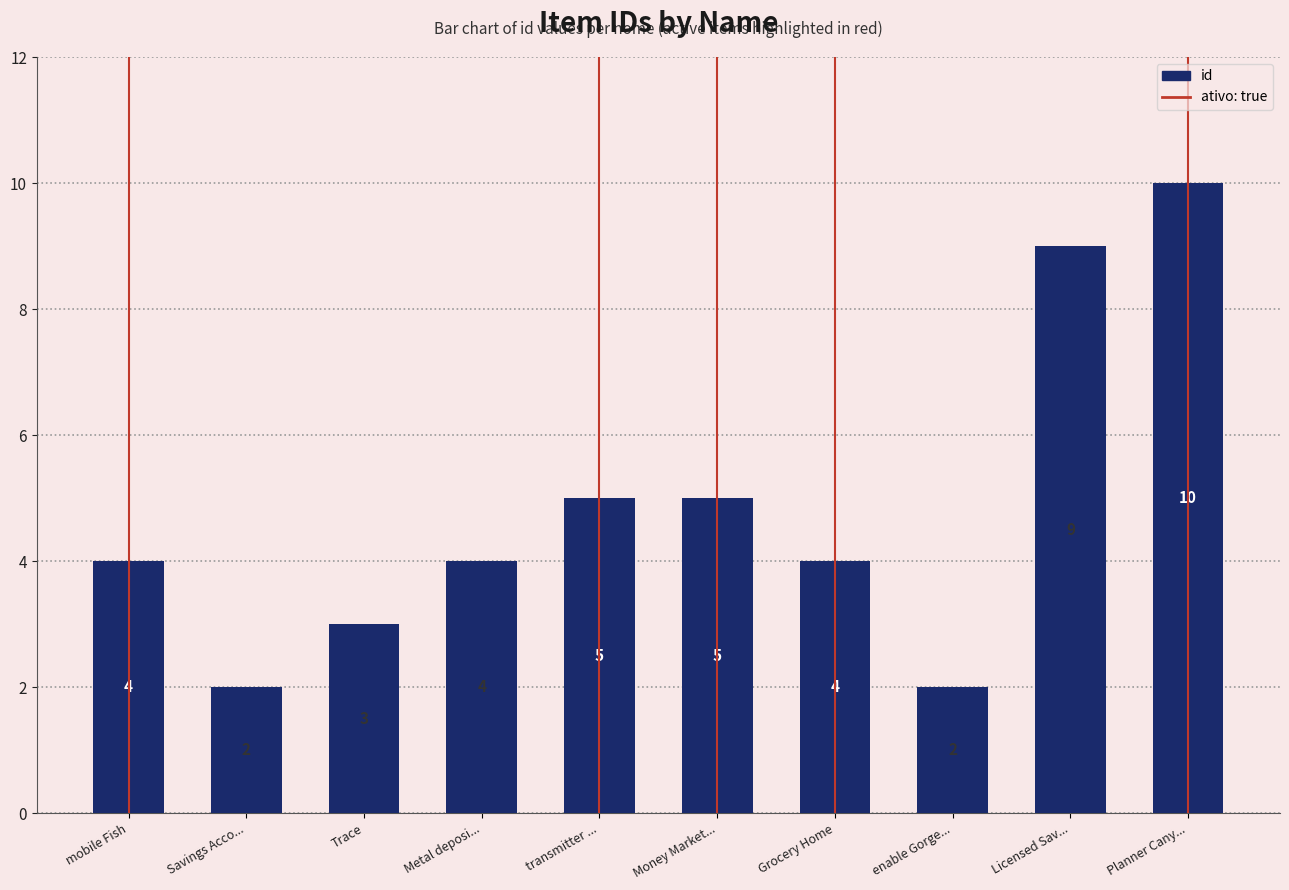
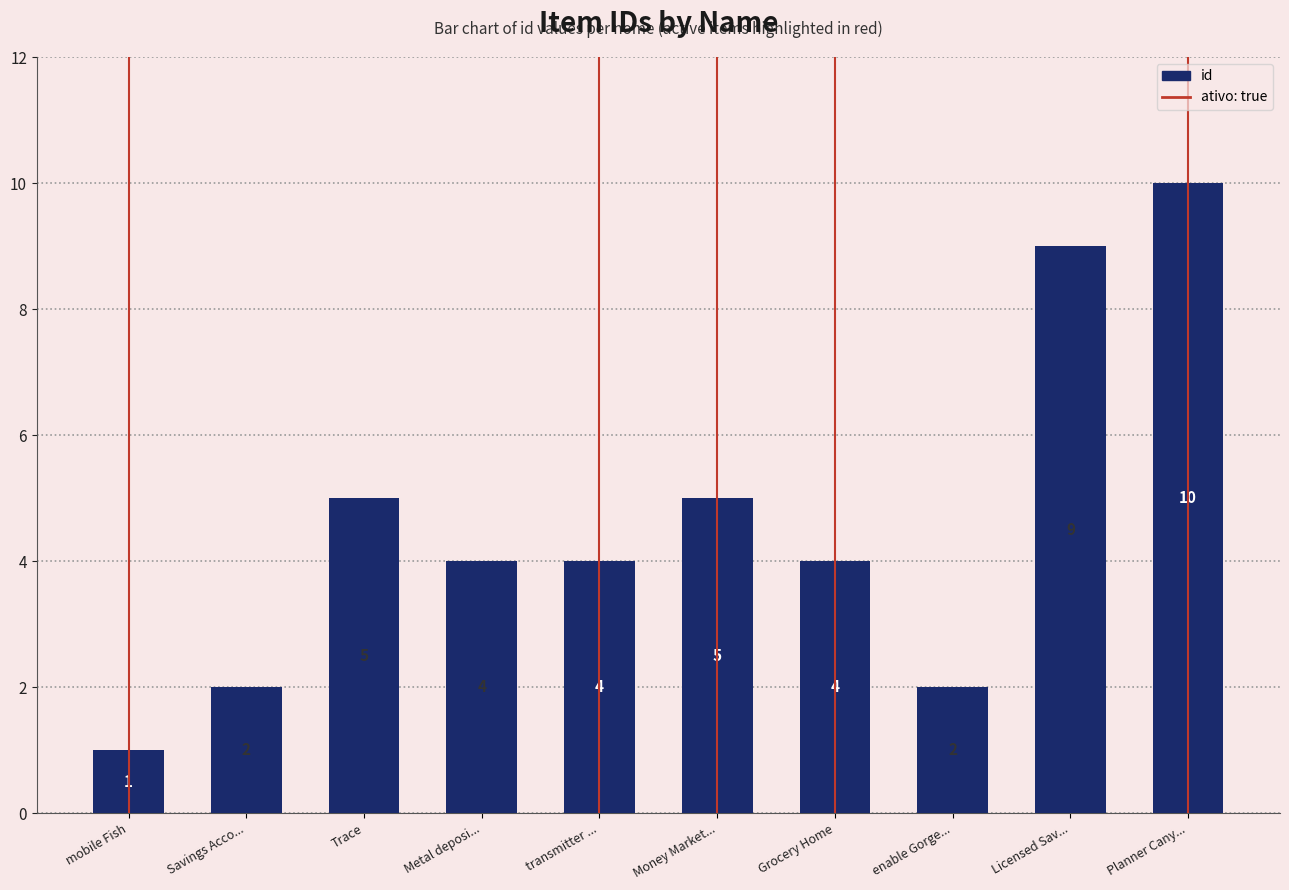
  {
-   "mobile Fish": 4,
+   "mobile Fish": 1,
    "Savings Acco...": 2,
-   "Trace": 3,
+   "Trace": 5,
    "Metal deposi...": 4,
-   "transmitter ...": 5,
+   "transmitter ...": 4,
    "Money Market...": 5,
    "Grocery Home": 4,
    "enable Gorge...": 2,
    "Licensed Sav...": 9,
    "Planner Cany...": 10
  }
